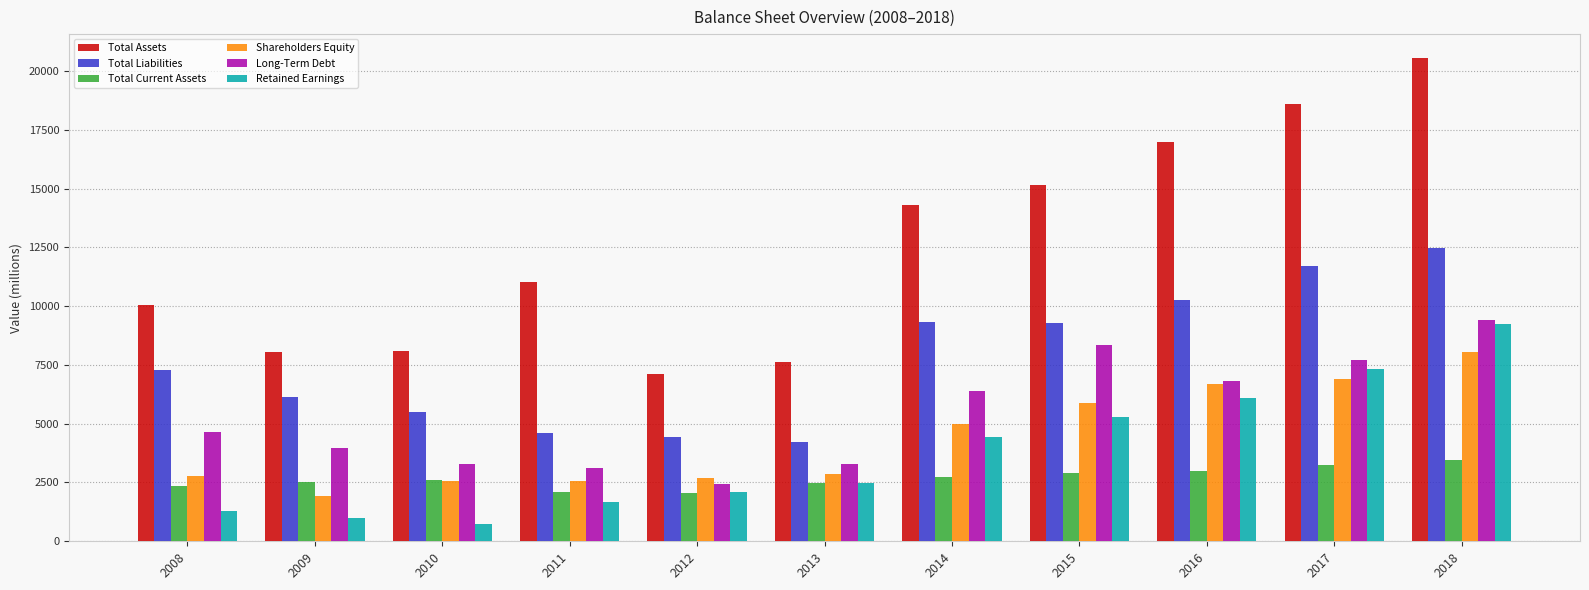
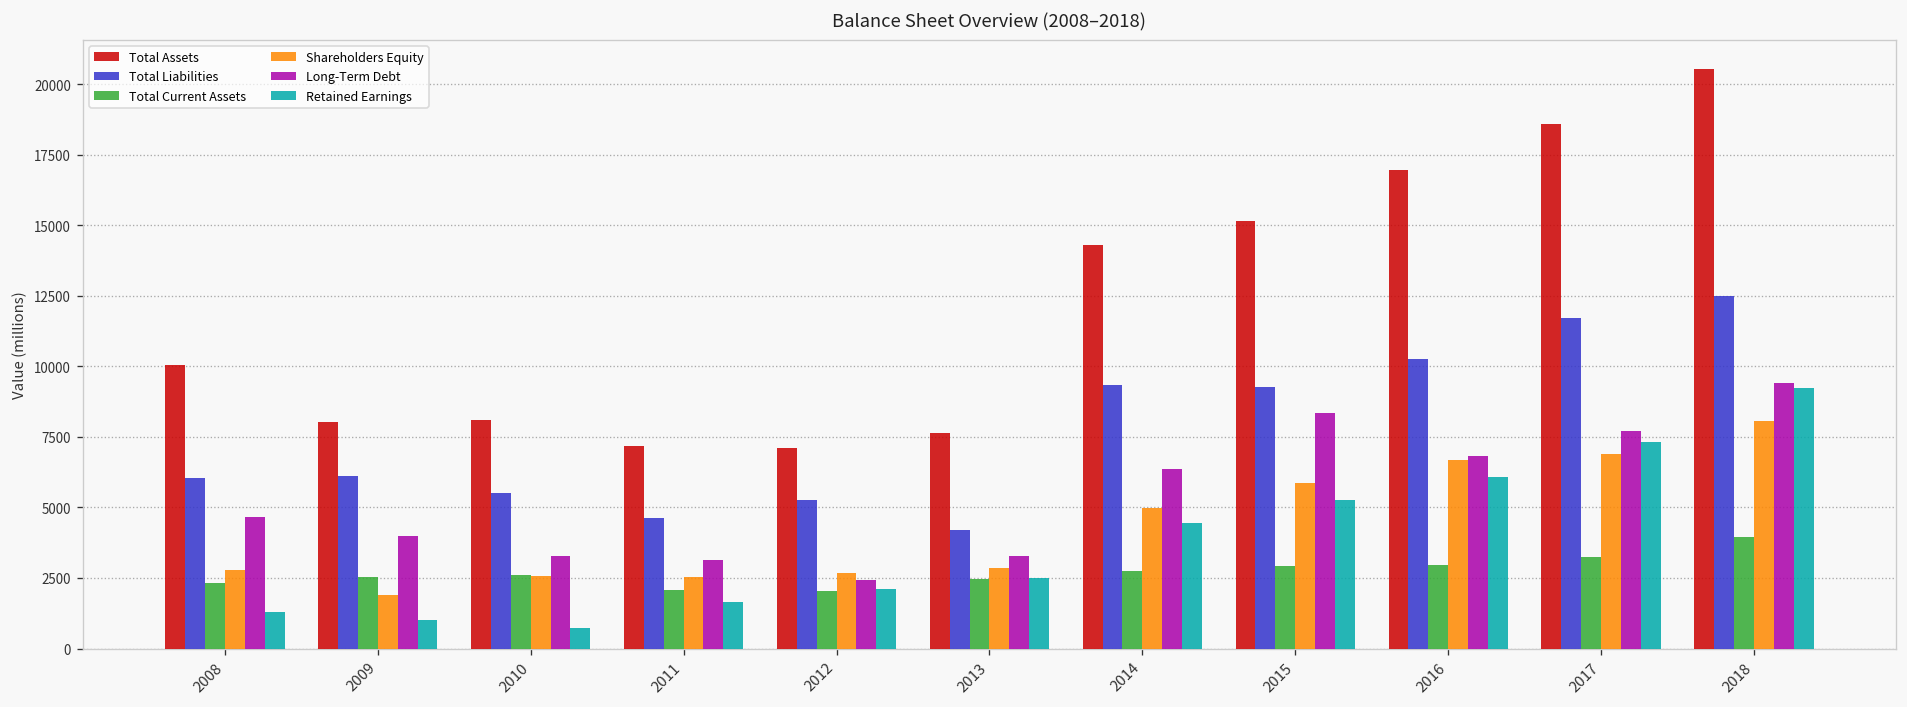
  {
    "Total Assets": {
      "2008": 10100,
      "2009": 8000,
      "2010": 8100,
-     "2011": 11000,
+     "2011": 7200,
      "2012": 7100,
      "2013": 7600,
      "2014": 14300,
      "2015": 15100,
      "2016": 17000,
      "2017": 18600,
      "2018": 20500
    },
    "Total Liabilities": {
-     "2008": 7300,
+     "2008": 6100,
      "2009": 6100,
      "2010": 5500,
      "2011": 4600,
-     "2012": 4400,
+     "2012": 5300,
      "2013": 4200,
      "2014": 9300,
      "2015": 9300,
      "2016": 10300,
      "2017": 11700,
      "2018": 12500
    },
    "Total Current Assets": {
      "2008": 2300,
      "2009": 2500,
      "2010": 2600,
      "2011": 2100,
      "2012": 2000,
      "2013": 2500,
      "2014": 2700,
      "2015": 2900,
      "2016": 3000,
      "2017": 3200,
-     "2018": 3500
+     "2018": 3900
    },
    "Shareholders Equity": {
      "2008": 2800,
      "2009": 1900,
      "2010": 2600,
      "2011": 2600,
      "2012": 2700,
      "2013": 2900,
      "2014": 5000,
      "2015": 5900,
      "2016": 6700,
      "2017": 6900,
      "2018": 8100
    },
    "Long-Term Debt": {
      "2008": 4600,
      "2009": 4000,
      "2010": 3300,
      "2011": 3100,
      "2012": 2400,
      "2013": 3300,
      "2014": 6400,
      "2015": 8300,
      "2016": 6800,
      "2017": 7700,
      "2018": 9400
    },
    "Retained Earnings": {
      "2008": 1300,
      "2009": 1000,
      "2010": 700,
      "2011": 1700,
      "2012": 2100,
      "2013": 2500,
      "2014": 4400,
      "2015": 5300,
      "2016": 6100,
      "2017": 7300,
      "2018": 9200
    }
  }
